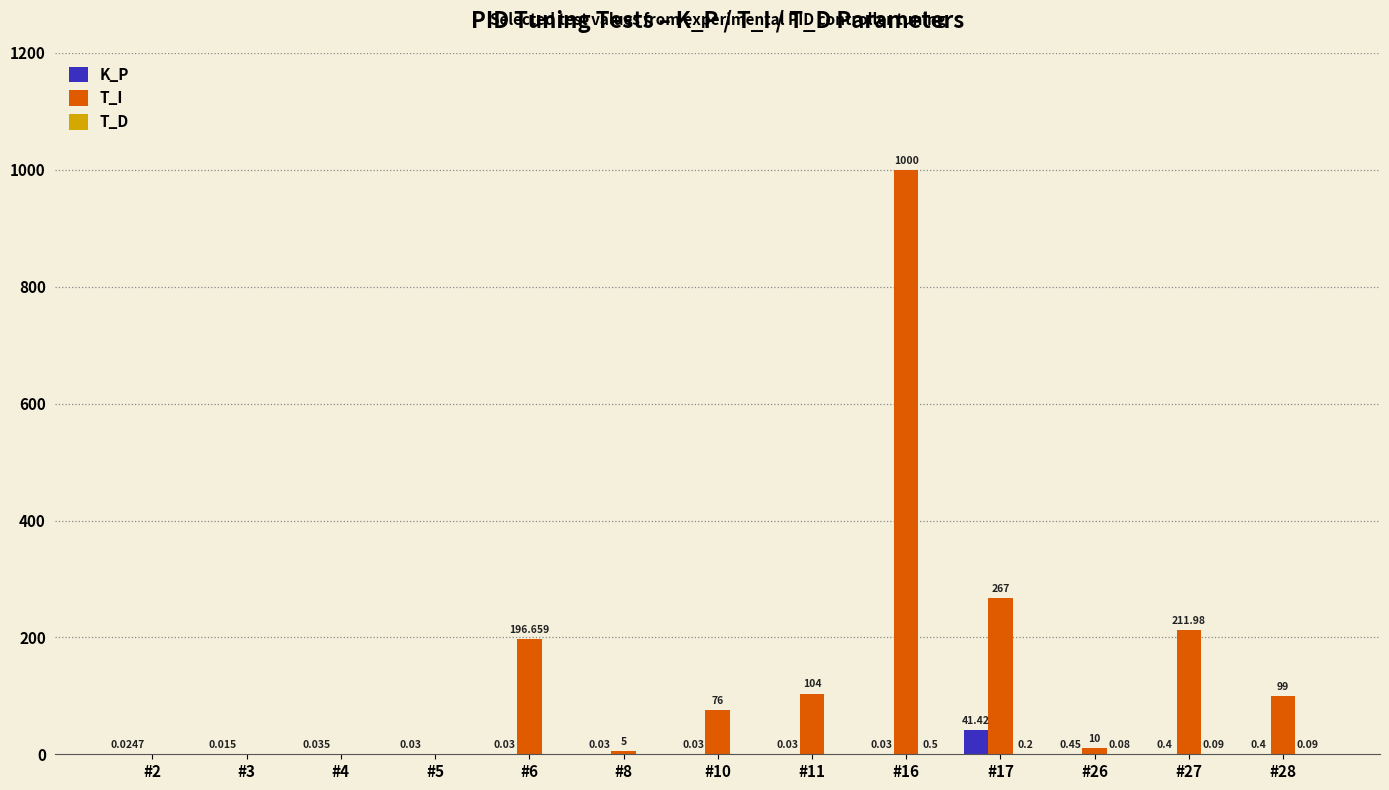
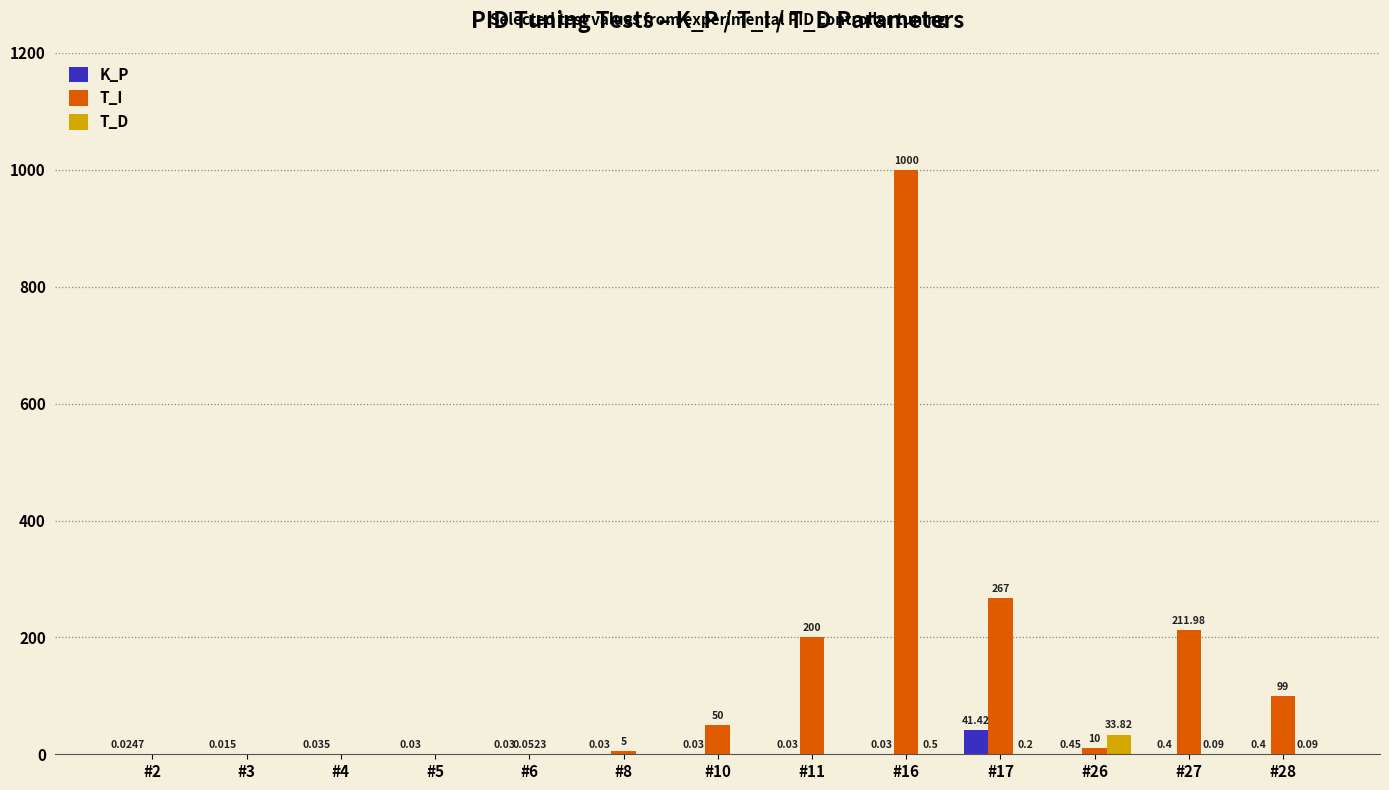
  {
    "K_P": {
      "#2": 0.0247,
      "#3": 0.015,
      "#4": 0.035,
      "#5": 0.03,
      "#6": 0.03,
      "#8": 0.03,
      "#10": 0.03,
      "#11": 0.03,
      "#16": 0.03,
      "#17": 41.42,
      "#26": 0.45,
      "#27": 0.4,
      "#28": 0.4
    },
    "T_I": {
-     "#6": 196.659,
+     "#6": 0.0523,
      "#8": 5,
-     "#10": 76,
-     "#11": 104,
+     "#10": 50,
+     "#11": 200,
      "#16": 1000,
      "#17": 267,
      "#26": 10,
      "#27": 211.98,
      "#28": 99
    },
    "T_D": {
      "#16": 0.5,
      "#17": 0.2,
-     "#26": 0.08,
+     "#26": 33.82,
      "#27": 0.09,
      "#28": 0.09
    }
  }
